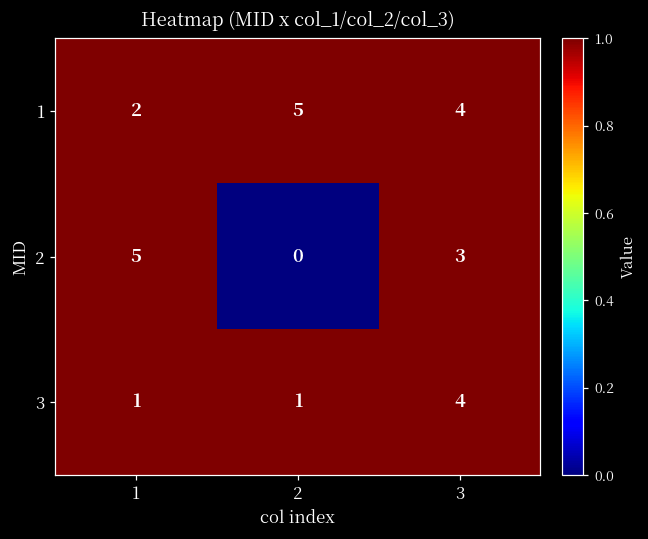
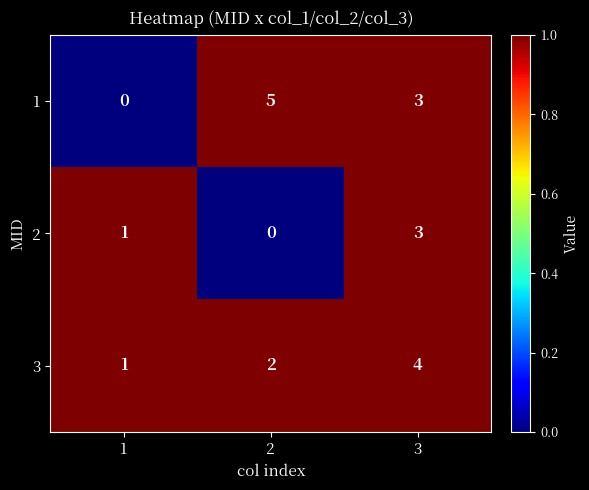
  {
    "1": {
-     "1": 2,
+     "1": 0,
      "2": 5,
-     "3": 4
+     "3": 3
    },
    "2": {
-     "1": 5,
+     "1": 1,
      "2": 0,
      "3": 3
    },
    "3": {
      "1": 1,
-     "2": 1,
+     "2": 2,
      "3": 4
    }
  }
